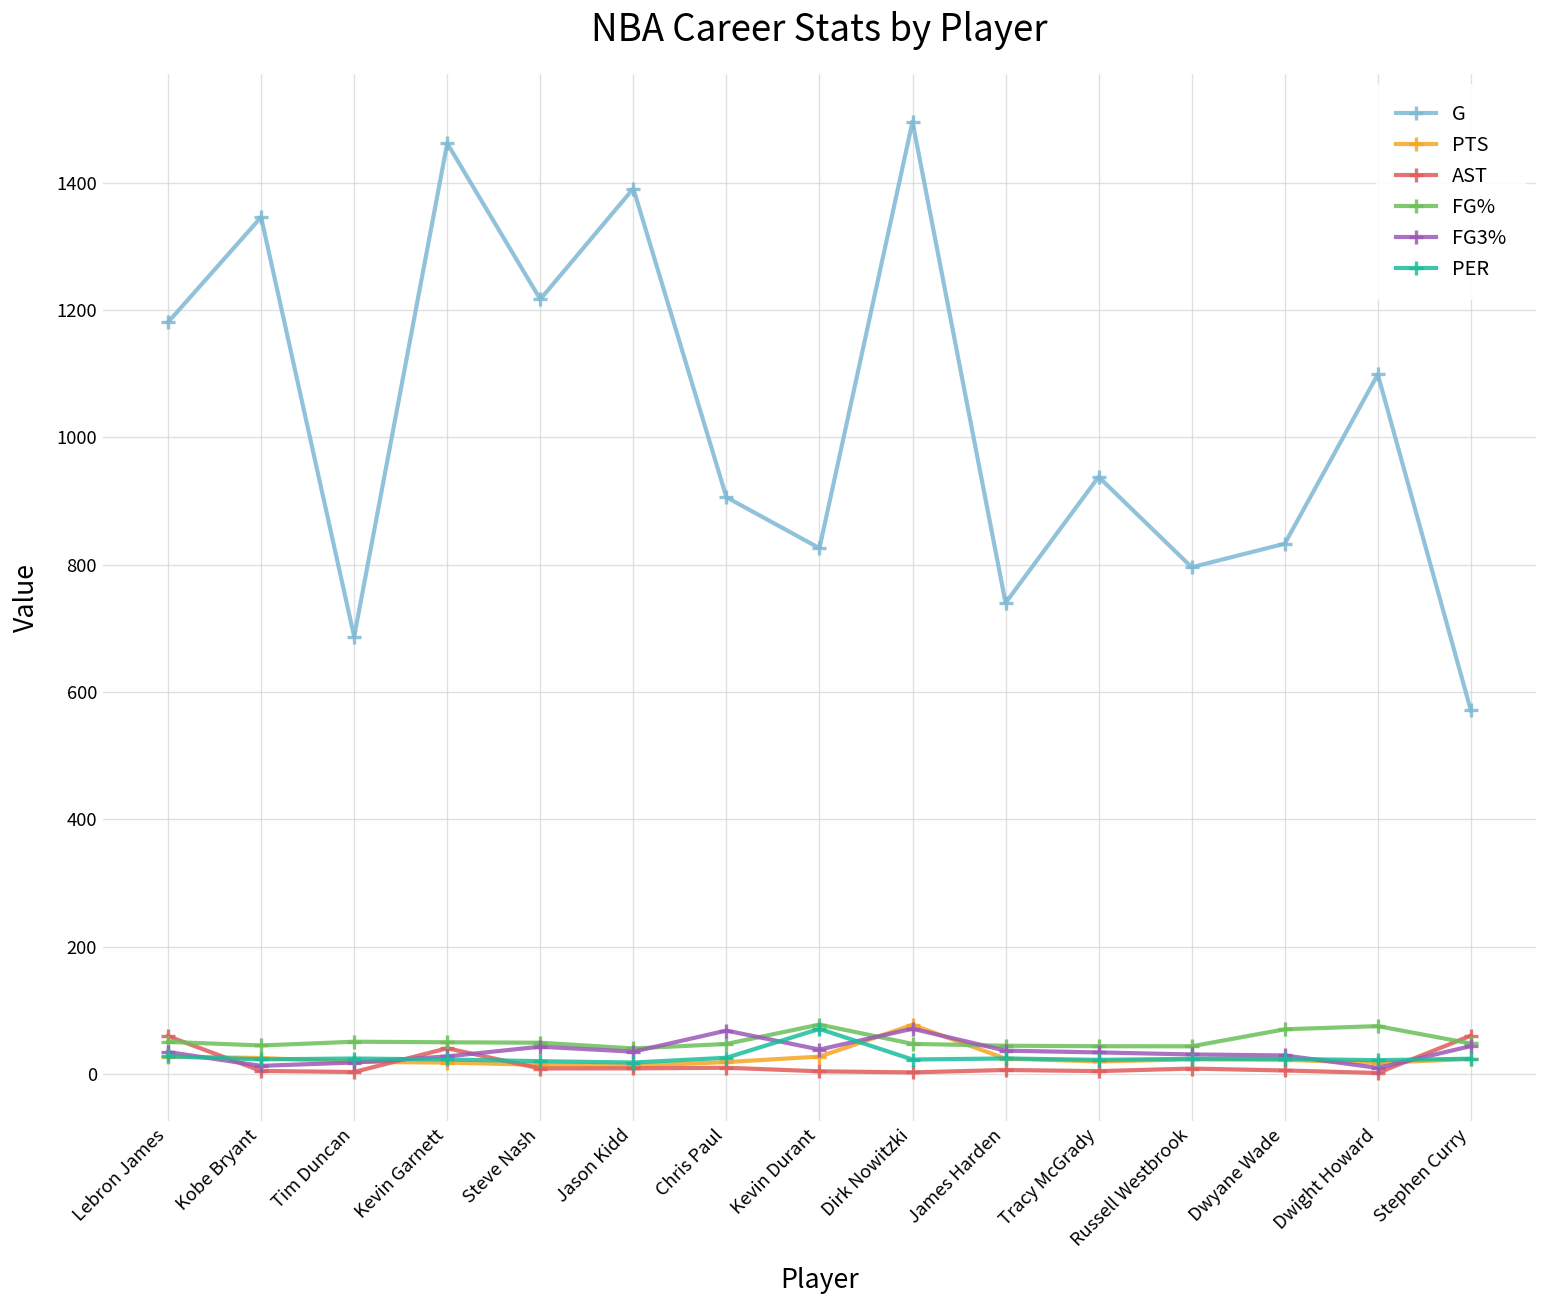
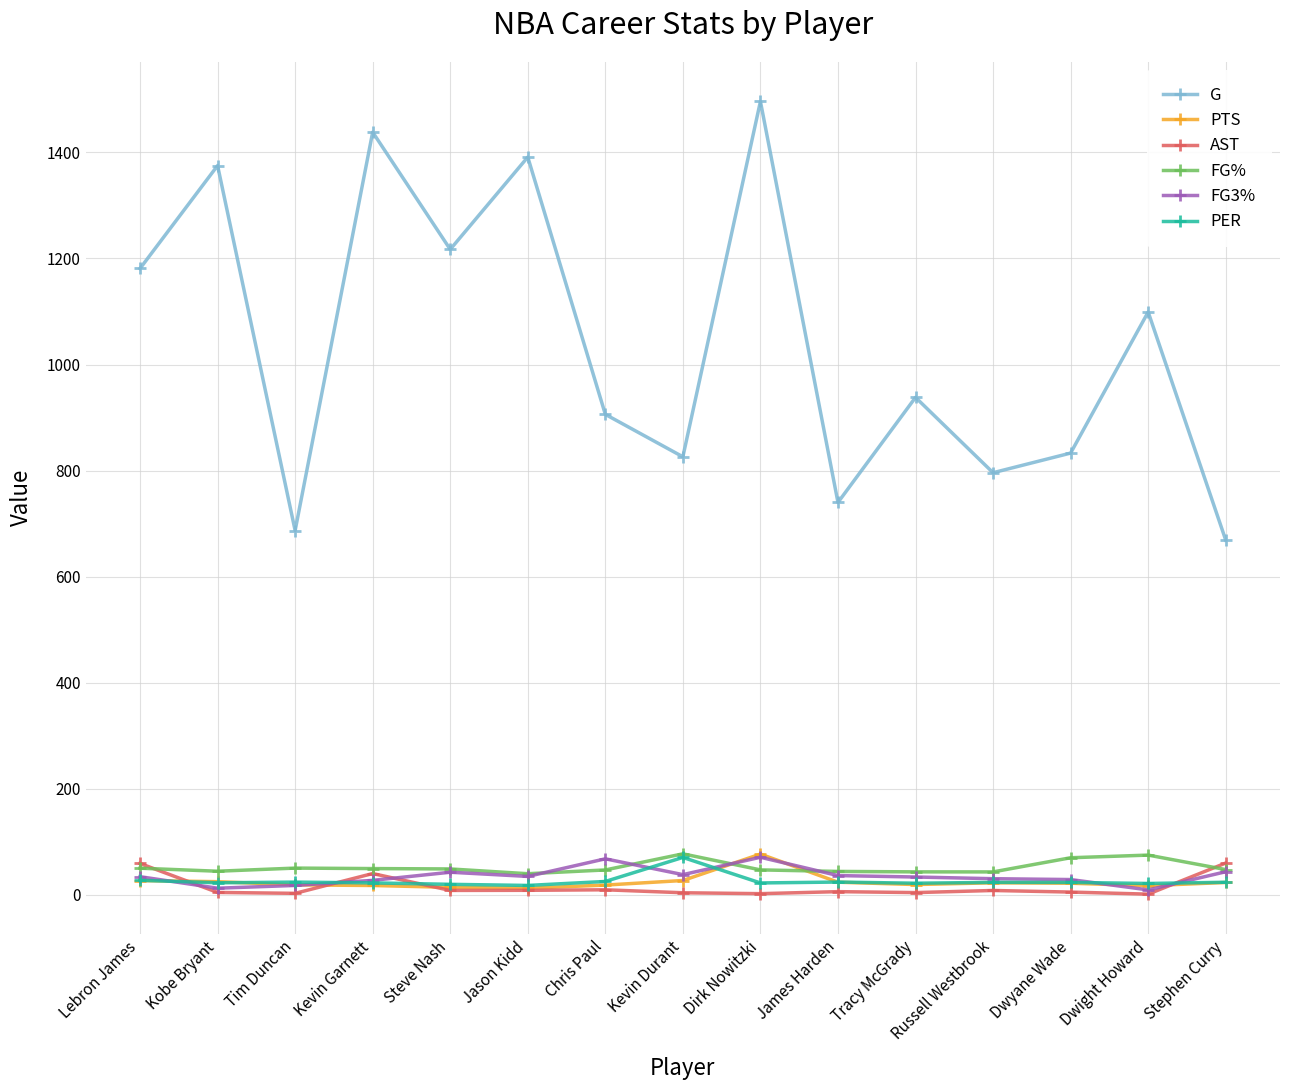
  {
    "G": {
      "Lebron James": 1180,
-     "Kobe Bryant": 1350,
+     "Kobe Bryant": 1380,
      "Tim Duncan": 690,
-     "Kevin Garnett": 1460,
+     "Kevin Garnett": 1440,
      "Steve Nash": 1220,
      "Jason Kidd": 1390,
      "Chris Paul": 910,
      "Kevin Durant": 830,
      "Dirk Nowitzki": 1500,
      "James Harden": 740,
      "Tracy McGrady": 940,
      "Russell Westbrook": 800,
      "Dwyane Wade": 830,
      "Dwight Howard": 1100,
-     "Stephen Curry": 570
+     "Stephen Curry": 670
    },
    "PTS": {
      "Kevin Garnett": 20,
      "Steve Nash": 10,
      "Chris Paul": 20,
      "Kevin Durant": 30,
      "Dirk Nowitzki": 80
    },
    "AST": {
      "Lebron James": 60,
      "Kobe Bryant": 0,
      "Tim Duncan": 0,
      "Kevin Garnett": 40,
      "Steve Nash": 10,
      "Chris Paul": 10,
      "Kevin Durant": 0,
      "Dirk Nowitzki": 0,
      "James Harden": 10,
      "Tracy McGrady": 0,
      "Russell Westbrook": 10,
      "Dwyane Wade": 10,
      "Dwight Howard": 0,
      "Stephen Curry": 60
    },
    "FG%": {
      "Lebron James": 50,
      "Kobe Bryant": 40,
      "Tim Duncan": 50,
      "Kevin Garnett": 50,
      "Steve Nash": 50,
      "Jason Kidd": 40,
      "Chris Paul": 50,
      "Kevin Durant": 80,
      "Dirk Nowitzki": 50,
      "James Harden": 40,
      "Tracy McGrady": 40,
      "Russell Westbrook": 40,
      "Dwyane Wade": 70,
      "Dwight Howard": 80
    },
    "FG3%": {
      "Lebron James": 30,
      "Kobe Bryant": 10,
      "Kevin Garnett": 30,
      "Steve Nash": 40,
      "Jason Kidd": 30,
      "Chris Paul": 70,
      "Kevin Durant": 40,
      "Dirk Nowitzki": 70,
      "James Harden": 40,
      "Tracy McGrady": 30,
      "Russell Westbrook": 30,
      "Dwyane Wade": 30,
      "Dwight Howard": 10
    },
    "PER": {
      "Tim Duncan": 20,
      "Kevin Garnett": 20,
      "Steve Nash": 20,
      "Jason Kidd": 20,
      "Chris Paul": 30,
      "Kevin Durant": 70,
      "Dirk Nowitzki": 20
    }
  }
